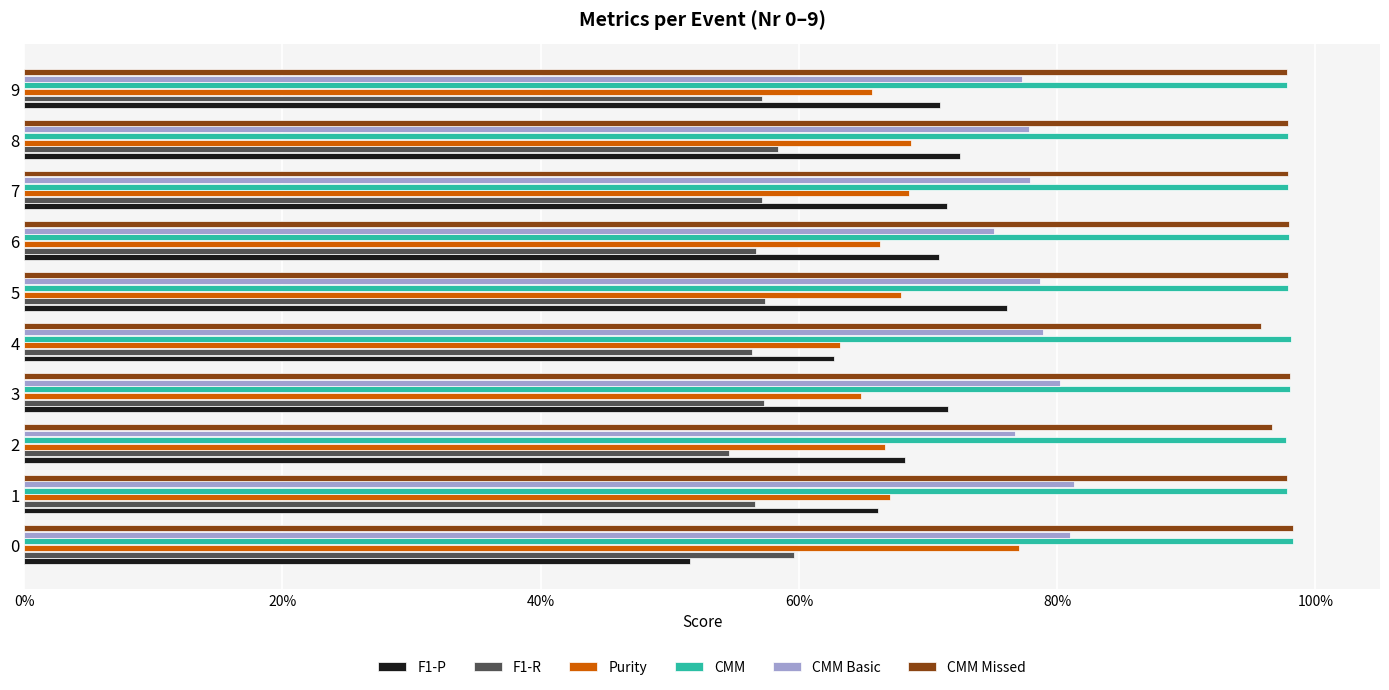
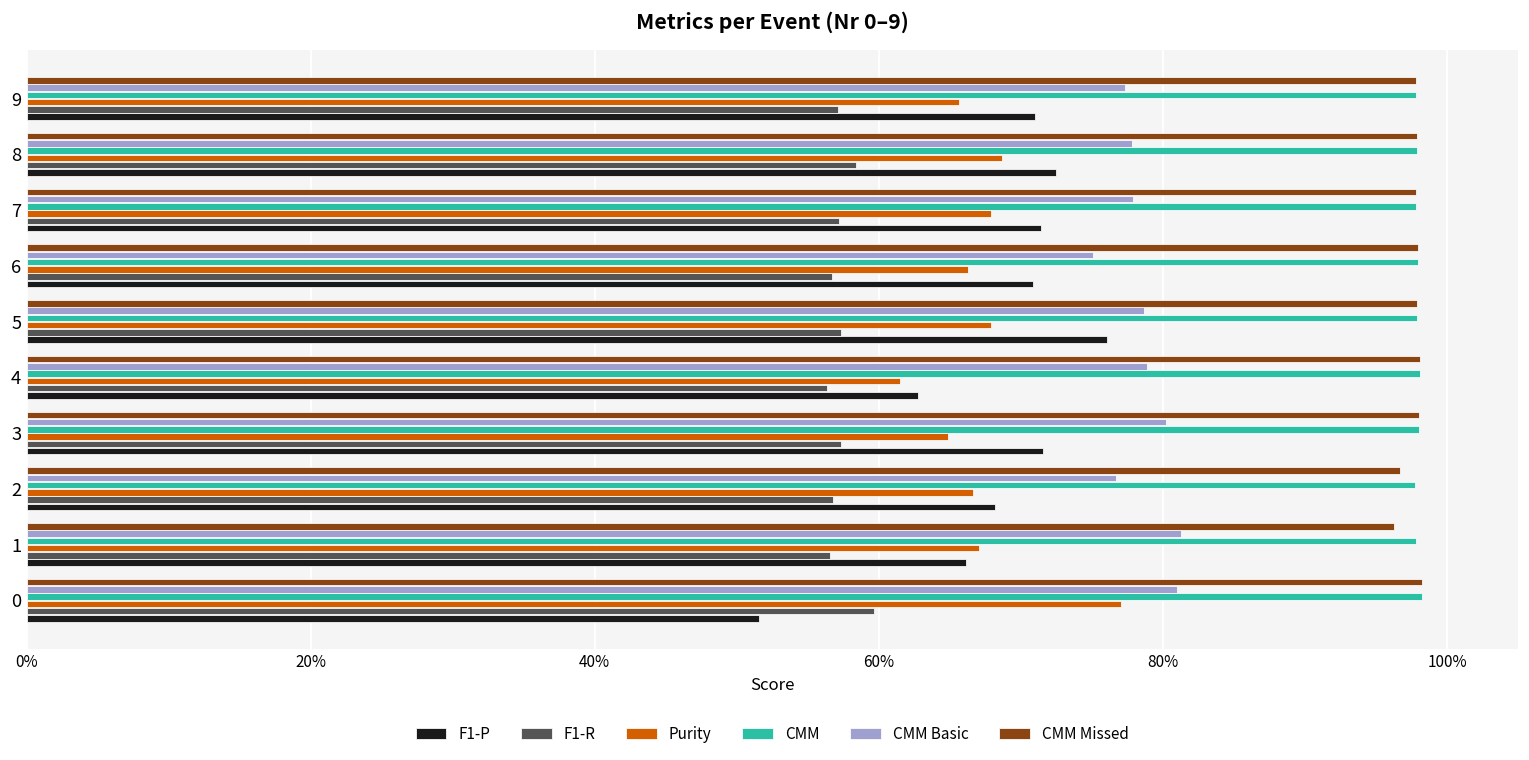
  {
    "F1-P": {
      "9": "71.0%",
      "8": "72.5%",
      "7": "71.4%",
      "6": "70.9%",
      "5": "76.1%",
      "4": "62.7%",
      "3": "71.5%",
      "2": "68.2%",
      "1": "66.1%",
      "0": "51.5%"
    },
    "F1-R": {
      "9": "57.1%",
      "8": "58.4%",
      "7": "57.2%",
      "6": "56.7%",
      "5": "57.4%",
      "4": "56.4%",
      "3": "57.3%",
-     "2": "54.6%",
+     "2": "56.7%",
      "1": "56.6%",
      "0": "59.6%"
    },
    "Purity": {
      "9": "65.7%",
      "8": "68.7%",
-     "7": "68.5%",
+     "7": "67.9%",
      "6": "66.3%",
      "5": "67.9%",
-     "4": "63.2%",
+     "4": "61.5%",
      "3": "64.8%",
      "2": "66.7%",
      "1": "67.1%",
      "0": "77.0%"
    },
    "CMM": {
      "9": "97.8%",
      "8": "97.9%",
      "7": "97.8%",
      "6": "97.9%",
      "5": "97.9%",
      "4": "98.1%",
      "3": "98.1%",
      "2": "97.7%",
      "1": "97.8%",
      "0": "98.3%"
    },
    "CMM Basic": {
      "9": "77.3%",
      "8": "77.8%",
      "7": "77.9%",
      "6": "75.1%",
      "5": "78.7%",
      "4": "78.9%",
      "3": "80.2%",
      "2": "76.7%",
      "1": "81.3%",
      "0": "81.0%"
    },
    "CMM Missed": {
      "9": "97.8%",
      "8": "97.9%",
      "7": "97.8%",
      "6": "97.9%",
      "5": "97.9%",
-     "4": "95.8%",
+     "4": "98.1%",
      "3": "98.1%",
      "2": "96.7%",
-     "1": "97.8%",
+     "1": "96.2%",
      "0": "98.3%"
    }
  }
